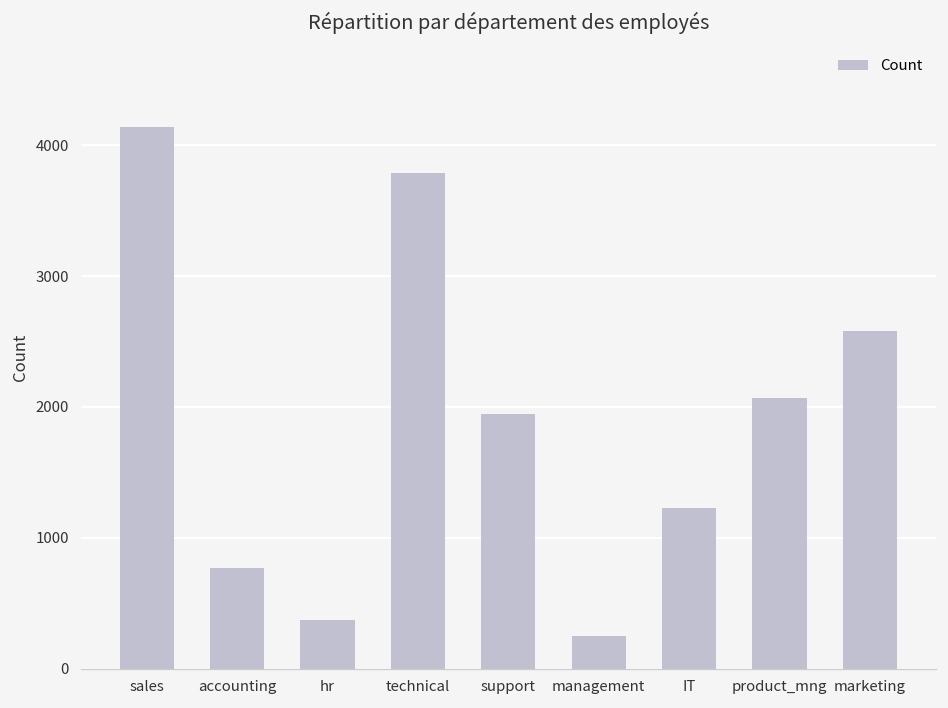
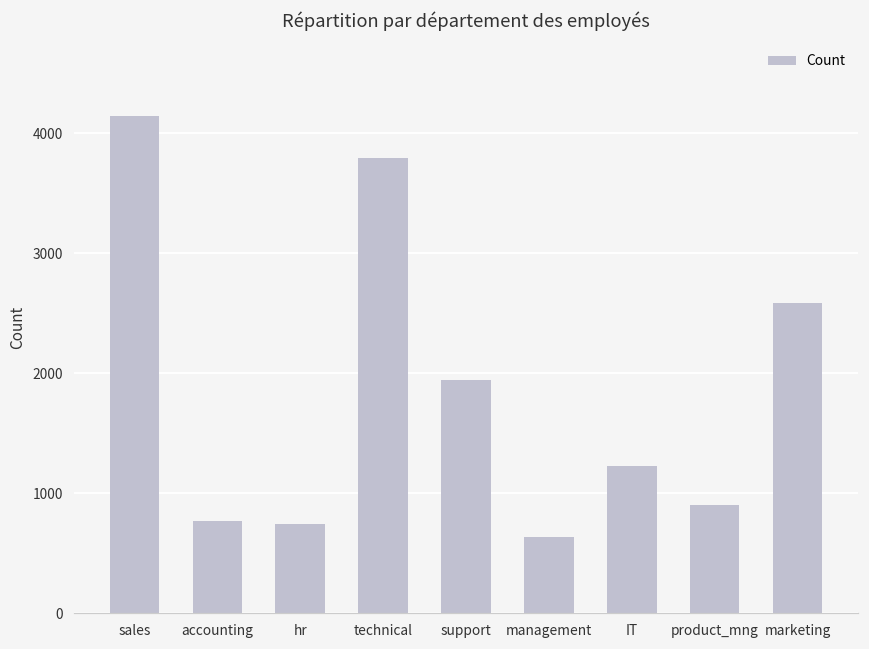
  {
    "sales": 4140,
    "accounting": 770,
-   "hr": 380,
+   "hr": 740,
    "technical": 3790,
    "support": 1950,
-   "management": 250,
+   "management": 630,
    "IT": 1230,
-   "product_mng": 2070,
+   "product_mng": 900,
    "marketing": 2580
  }
